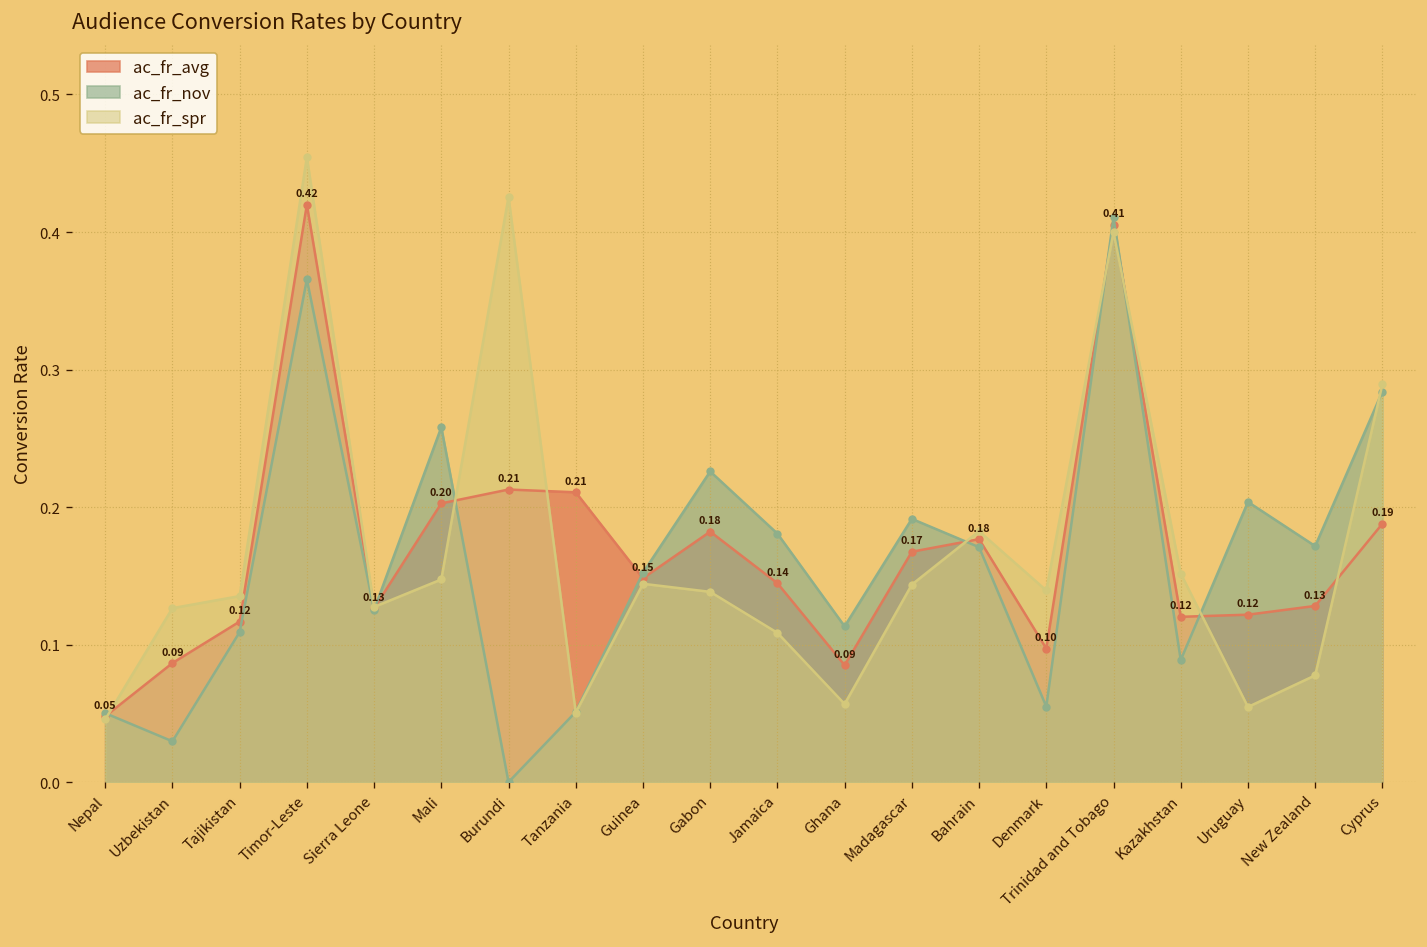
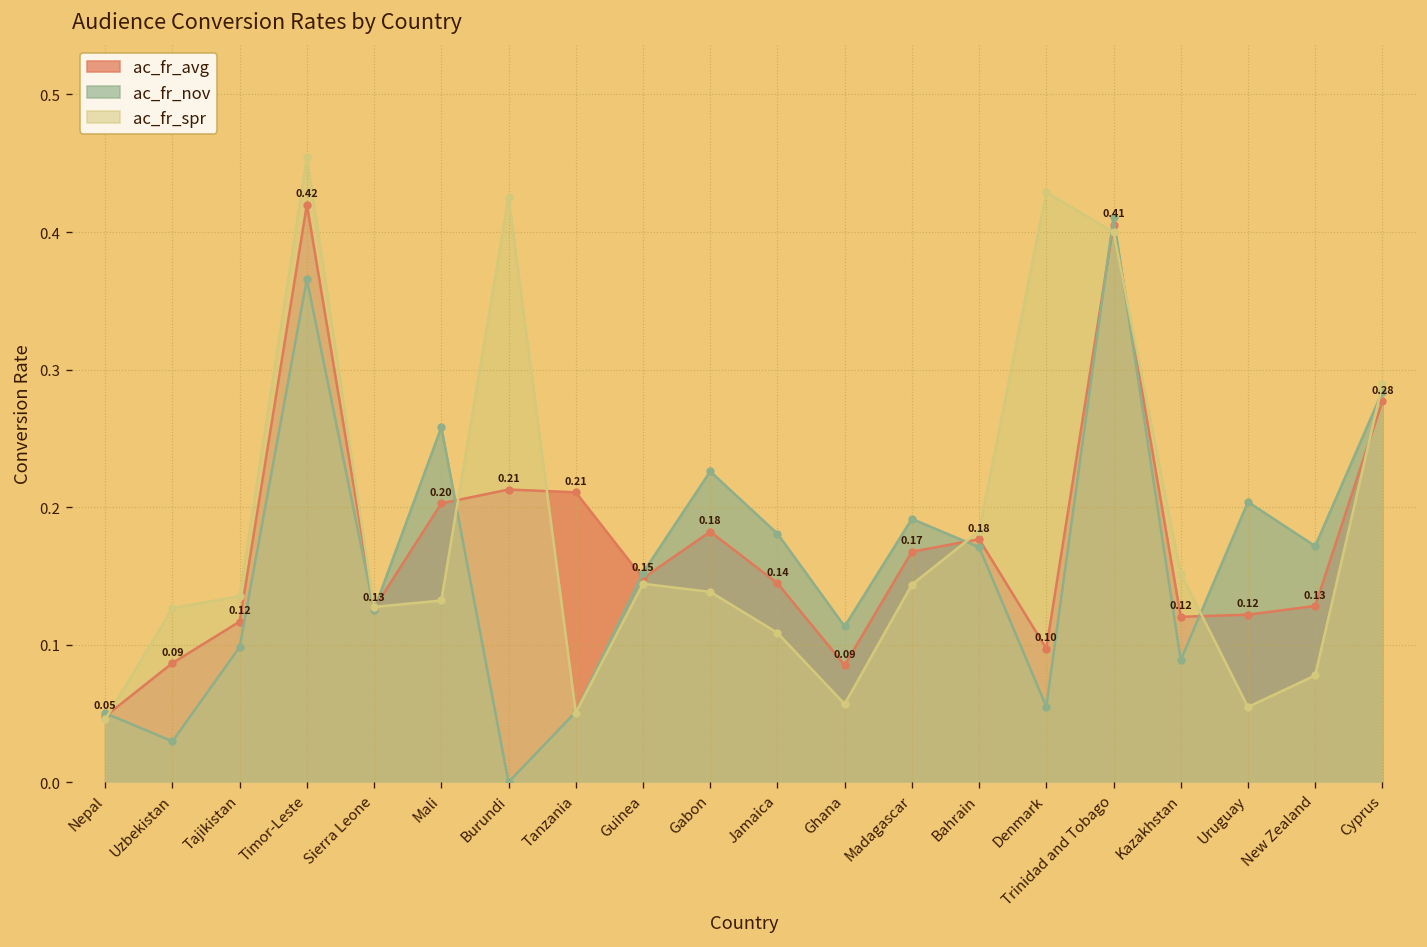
  {
    "ac_fr_avg": {
      "Uzbekistan": 0.09,
      "Tajikistan": 0.12,
      "Timor-Leste": 0.42,
      "Mali": 0.20,
      "Burundi": 0.21,
      "Tanzania": 0.21,
      "Gabon": 0.18,
      "Jamaica": 0.14,
      "Ghana": 0.09,
      "Madagascar": 0.17,
      "Denmark": 0.10,
      "Kazakhstan": 0.12,
      "Uruguay": 0.12,
      "New Zealand": 0.13,
-     "Cyprus": 0.19
+     "Cyprus": 0.28
    },
    "ac_fr_nov": {
      "Uzbekistan": 0.030,
-     "Tajikistan": 0.109,
+     "Tajikistan": 0.098,
      "Timor-Leste": 0.366,
      "Mali": 0.258,
      "Burundi": 0.000,
      "Gabon": 0.226,
      "Jamaica": 0.181,
      "Ghana": 0.113,
      "Madagascar": 0.191,
      "Bahrain": 0.171,
      "Denmark": 0.055,
      "Kazakhstan": 0.089,
      "Uruguay": 0.204,
      "New Zealand": 0.172,
      "Cyprus": 0.284
    },
    "ac_fr_spr": {
      "Uzbekistan": 0.127,
      "Tajikistan": 0.135,
      "Timor-Leste": 0.455,
-     "Mali": 0.147,
+     "Mali": 0.132,
      "Burundi": 0.426,
      "Guinea": 0.144,
      "Gabon": 0.138,
      "Jamaica": 0.109,
      "Ghana": 0.057,
      "Madagascar": 0.144,
-     "Denmark": 0.139,
+     "Denmark": 0.429,
      "Trinidad and Tobago": 0.400,
      "Kazakhstan": 0.152,
      "Uruguay": 0.055,
      "New Zealand": 0.078,
      "Cyprus": 0.289
    }
  }
